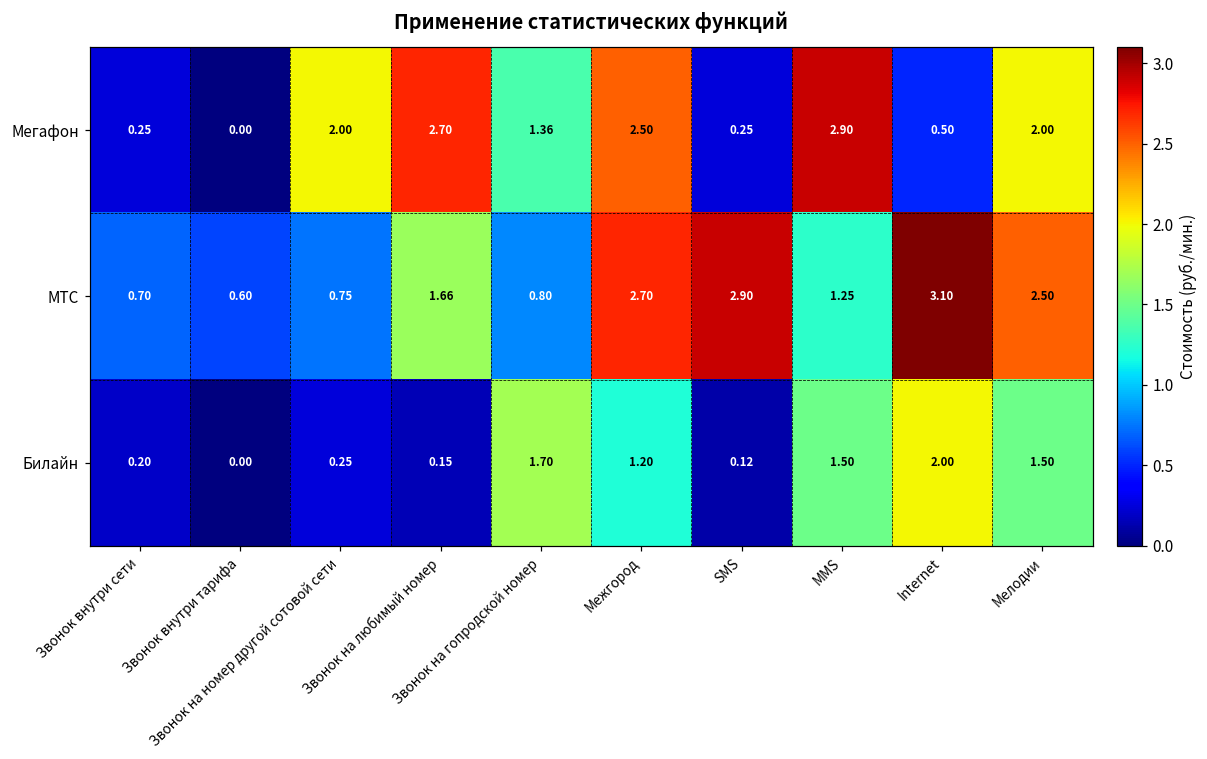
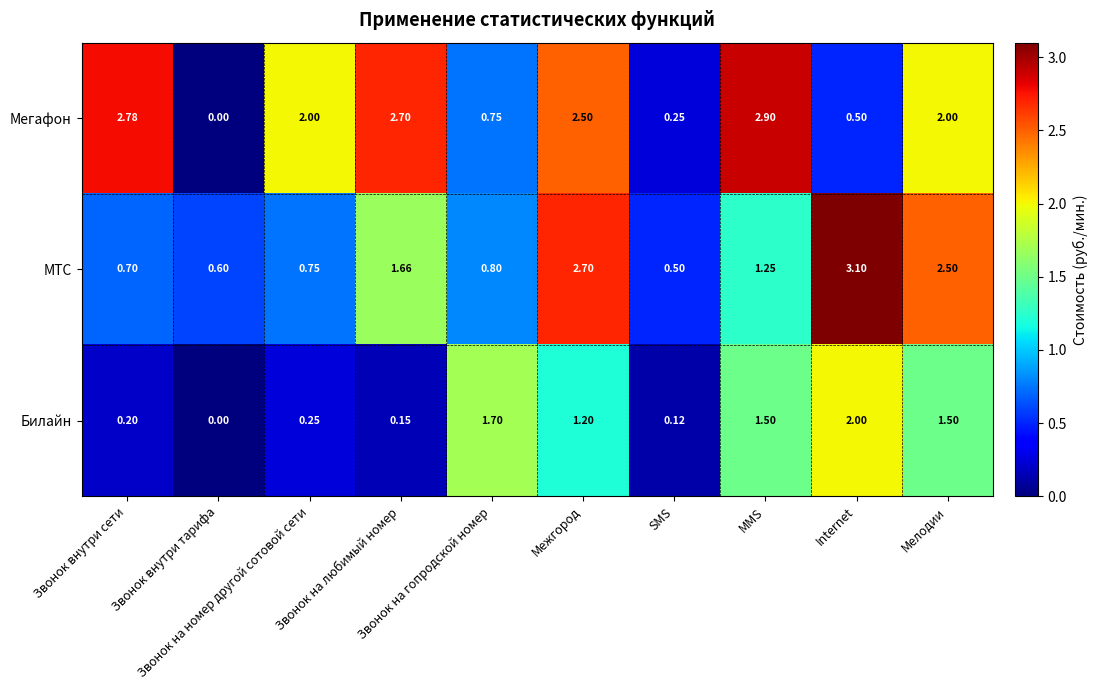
  {
    "Мегафон": {
-     "Звонок внутри сети": 0.25,
+     "Звонок внутри сети": 2.78,
      "Звонок внутри тарифа": 0.00,
      "Звонок на номер другой сотовой сети": 2.00,
      "Звонок на любимый номер": 2.70,
-     "Звонок на гопродской номер": 1.36,
+     "Звонок на гопродской номер": 0.75,
      "Межгород": 2.50,
      "SMS": 0.25,
      "MMS": 2.90,
      "Internet": 0.50,
      "Мелодии": 2.00
    },
    "МТС": {
      "Звонок внутри сети": 0.70,
      "Звонок внутри тарифа": 0.60,
      "Звонок на номер другой сотовой сети": 0.75,
      "Звонок на любимый номер": 1.66,
      "Звонок на гопродской номер": 0.80,
      "Межгород": 2.70,
-     "SMS": 2.90,
+     "SMS": 0.50,
      "MMS": 1.25,
      "Internet": 3.10,
      "Мелодии": 2.50
    },
    "Билайн": {
      "Звонок внутри сети": 0.20,
      "Звонок внутри тарифа": 0.00,
      "Звонок на номер другой сотовой сети": 0.25,
      "Звонок на любимый номер": 0.15,
      "Звонок на гопродской номер": 1.70,
      "Межгород": 1.20,
      "SMS": 0.12,
      "MMS": 1.50,
      "Internet": 2.00,
      "Мелодии": 1.50
    }
  }
